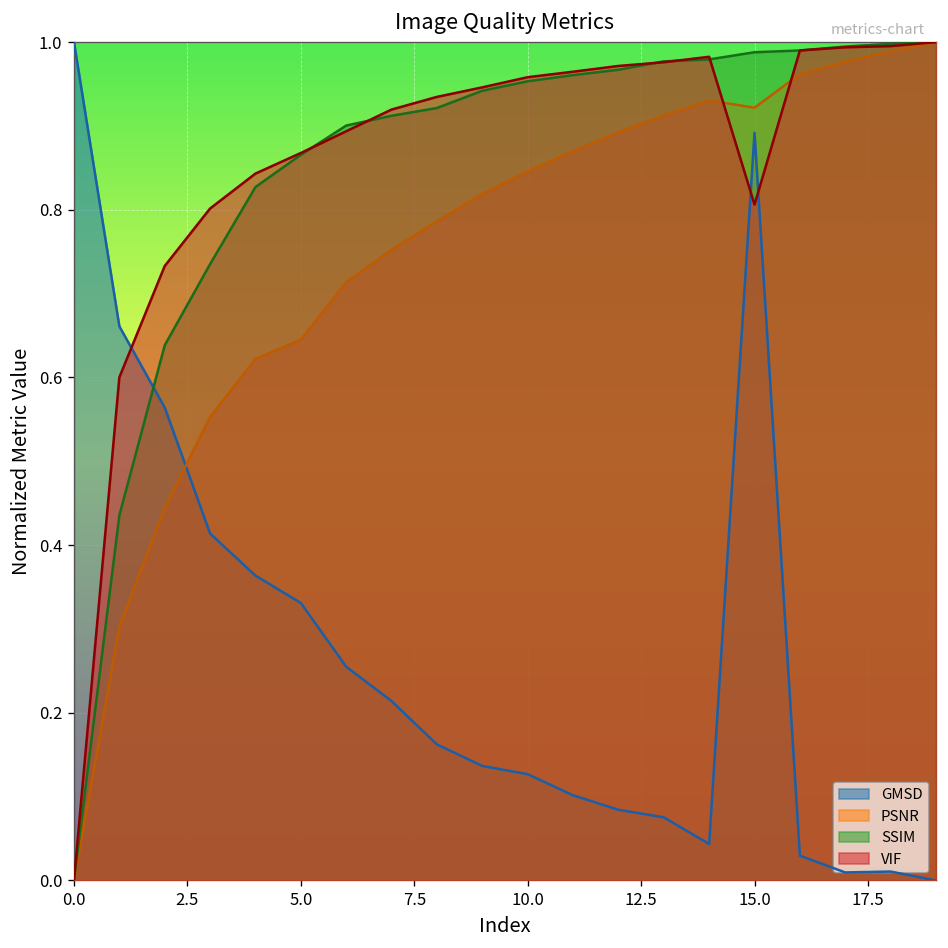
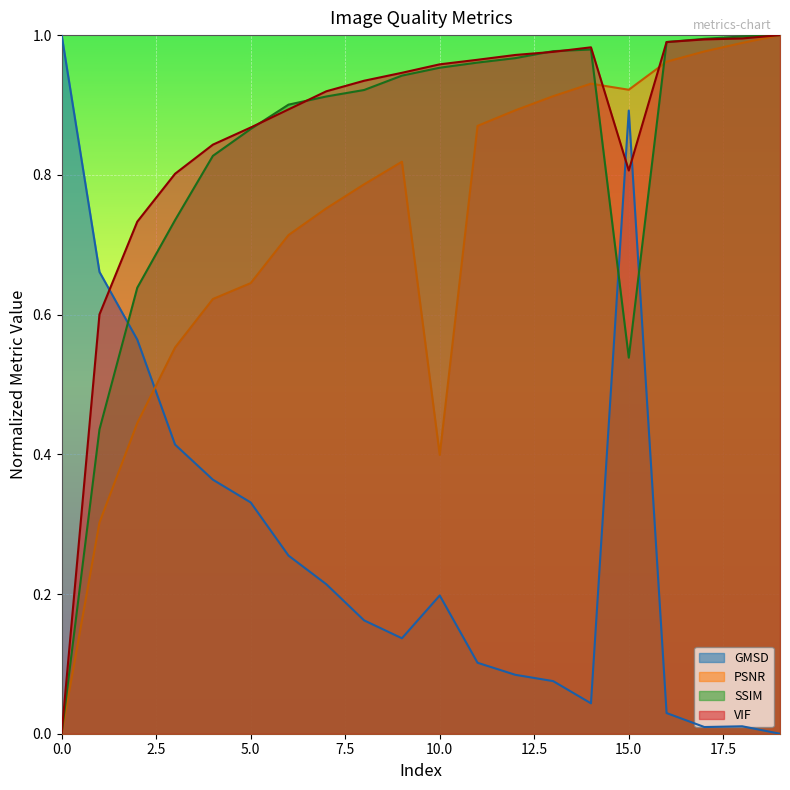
  {
    "GMSD": {
      "0.0": 1.00,
      "5.0": 0.33,
-     "10.0": 0.13,
+     "10.0": 0.20,
      "15.0": 0.89
    },
    "PSNR": {
      "5.0": 0.65,
-     "10.0": 0.85,
+     "10.0": 0.40,
      "15.0": 0.92
    },
    "SSIM": {
      "10.0": 0.95,
-     "15.0": 0.99
+     "15.0": 0.54
    },
    "VIF": {
      "10.0": 0.96,
      "15.0": 0.81
    }
  }
